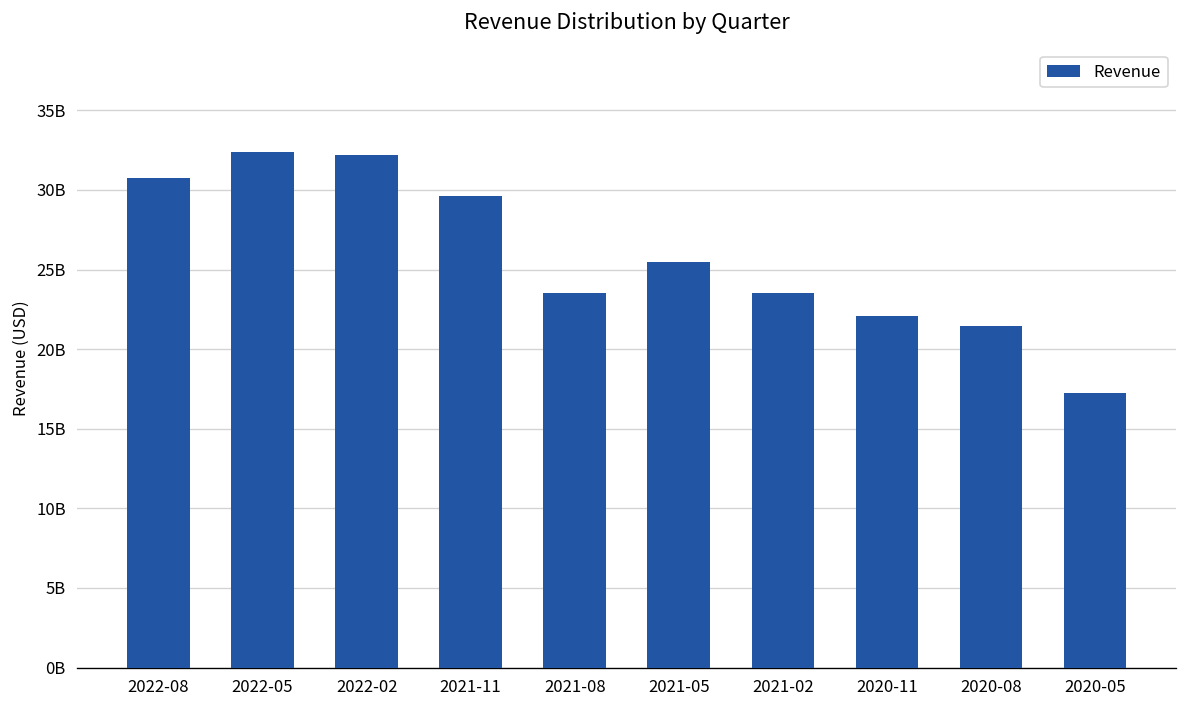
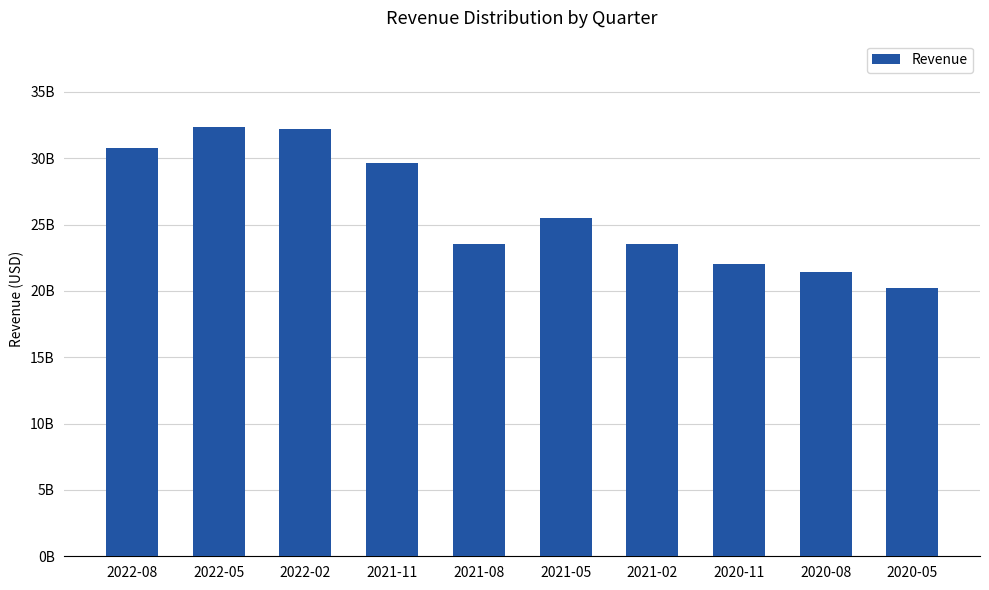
  {
    "2022-08": 30800000000,
    "2022-05": 32400000000,
    "2022-02": 32200000000,
    "2021-11": 29600000000,
    "2021-08": 23600000000,
    "2021-05": 25500000000,
    "2021-02": 23500000000,
    "2020-11": 22100000000,
    "2020-08": 21400000000,
-   "2020-05": 17200000000
+   "2020-05": 20200000000
  }
